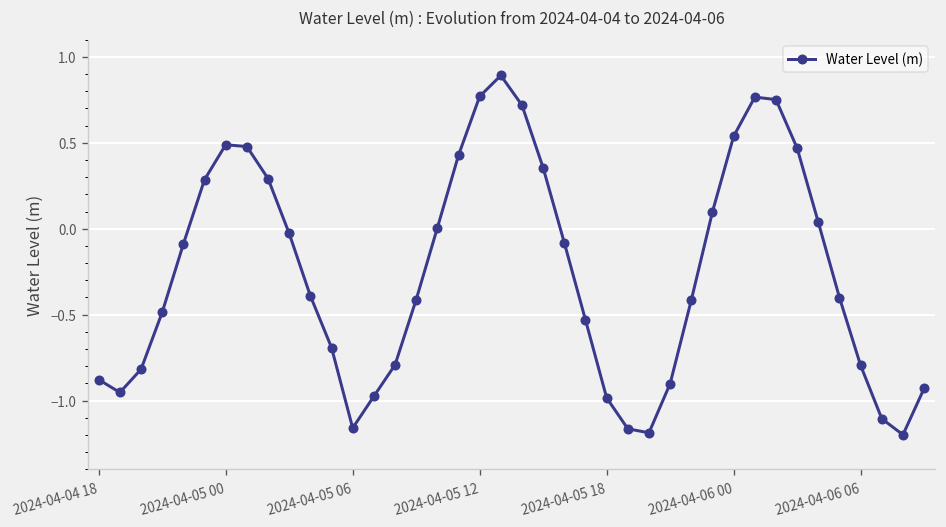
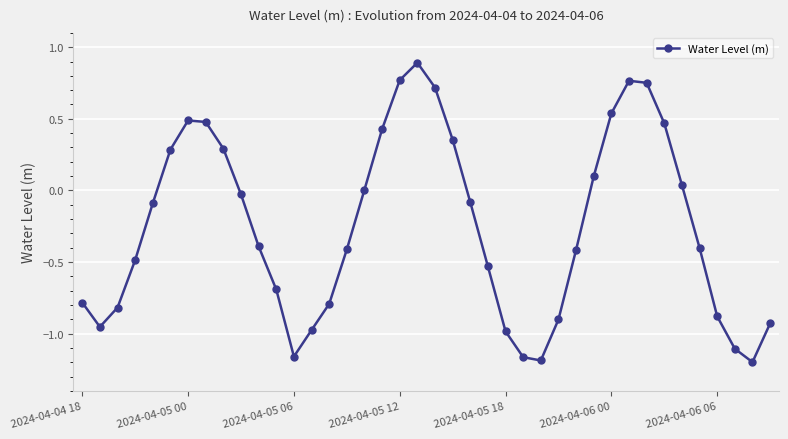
  {
-   "2024-04-04 18": -0.88,
+   "2024-04-04 18": -0.78,
    "2024-04-05 00": 0.49,
    "2024-04-05 06": -1.16,
    "2024-04-05 12": 0.77,
    "2024-04-05 18": -0.98,
    "2024-04-06 00": 0.54,
-   "2024-04-06 06": -0.80
+   "2024-04-06 06": -0.88
  }
